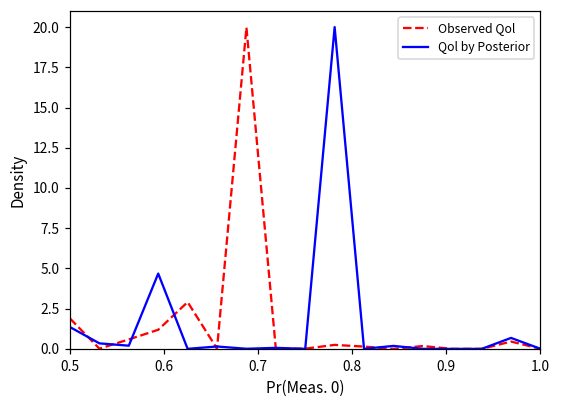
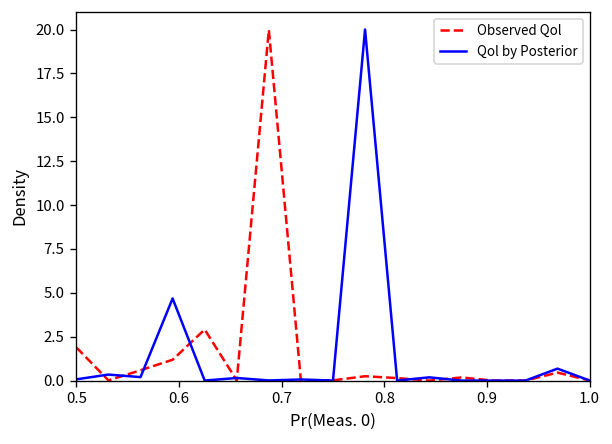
  {
    "Observed Qol": {
      "0.5": 1.9
    },
    "Qol by Posterior": {
-     "0.5": 1.4
+     "0.5": 0.1
    }
  }
